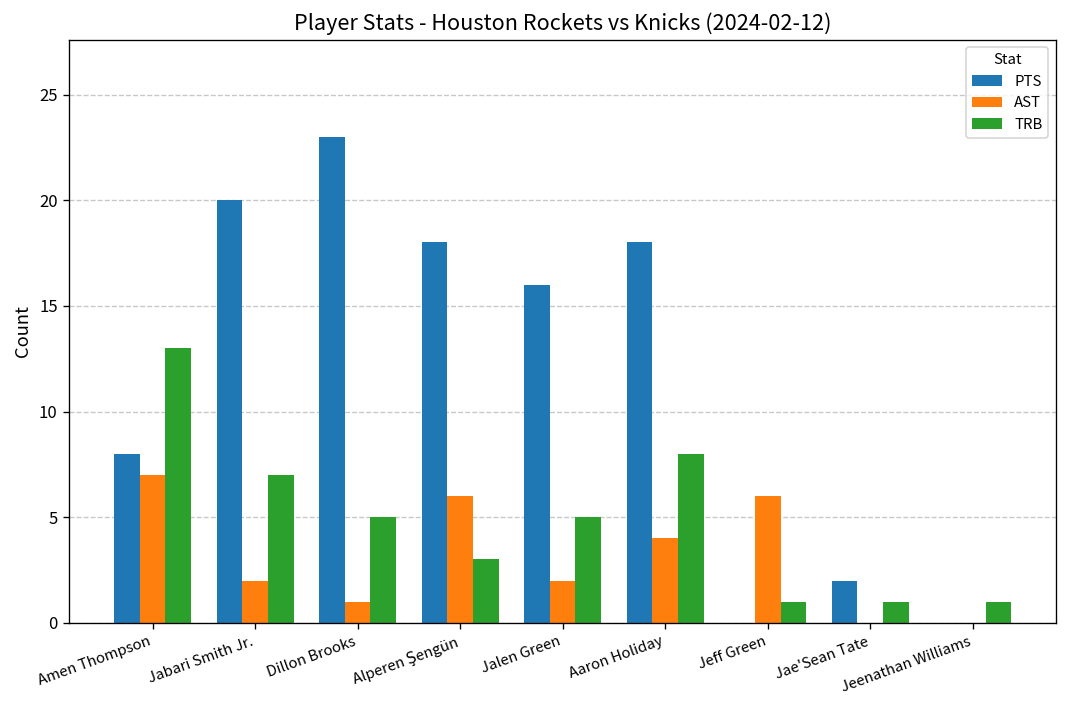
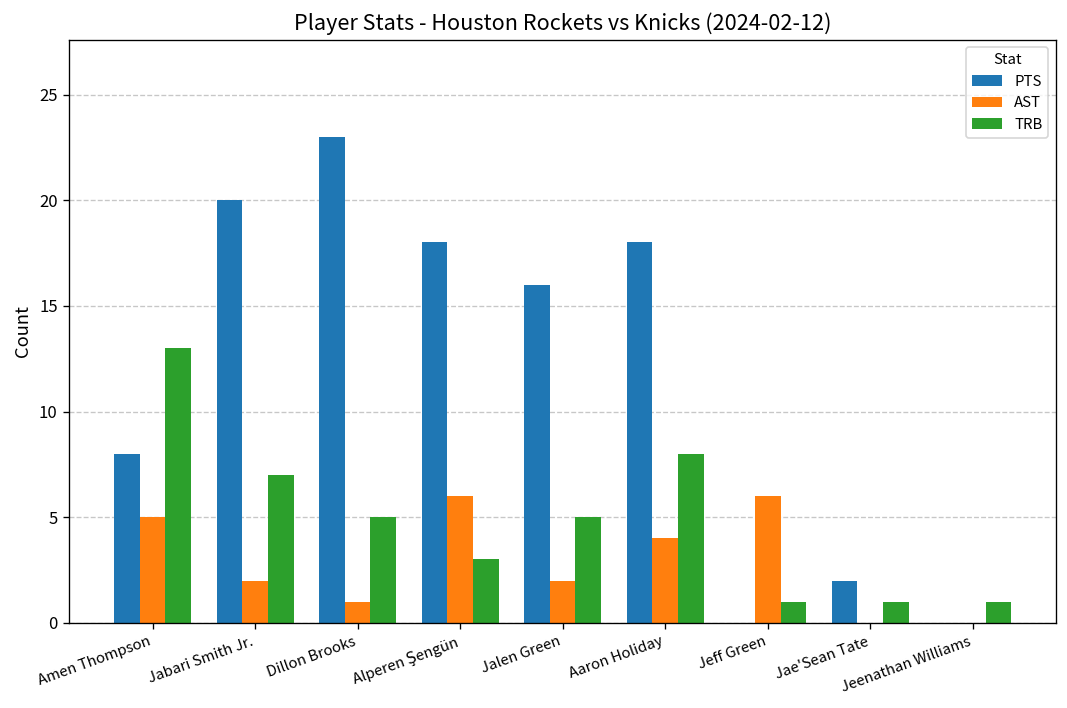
  {
    "PTS": {
      "Amen Thompson": 8,
      "Jabari Smith Jr.": 20,
      "Dillon Brooks": 23,
      "Alperen Şengün": 18,
      "Jalen Green": 16,
      "Aaron Holiday": 18,
      "Jeff Green": 0,
      "Jae'Sean Tate": 2,
      "Jeenathan Williams": 0
    },
    "AST": {
-     "Amen Thompson": 7,
+     "Amen Thompson": 5,
      "Jabari Smith Jr.": 2,
      "Dillon Brooks": 1,
      "Alperen Şengün": 6,
      "Jalen Green": 2,
      "Aaron Holiday": 4,
      "Jeff Green": 6,
      "Jae'Sean Tate": 0,
      "Jeenathan Williams": 0
    },
    "TRB": {
      "Amen Thompson": 13,
      "Jabari Smith Jr.": 7,
      "Dillon Brooks": 5,
      "Alperen Şengün": 3,
      "Jalen Green": 5,
      "Aaron Holiday": 8,
      "Jeff Green": 1,
      "Jae'Sean Tate": 1,
      "Jeenathan Williams": 1
    }
  }
